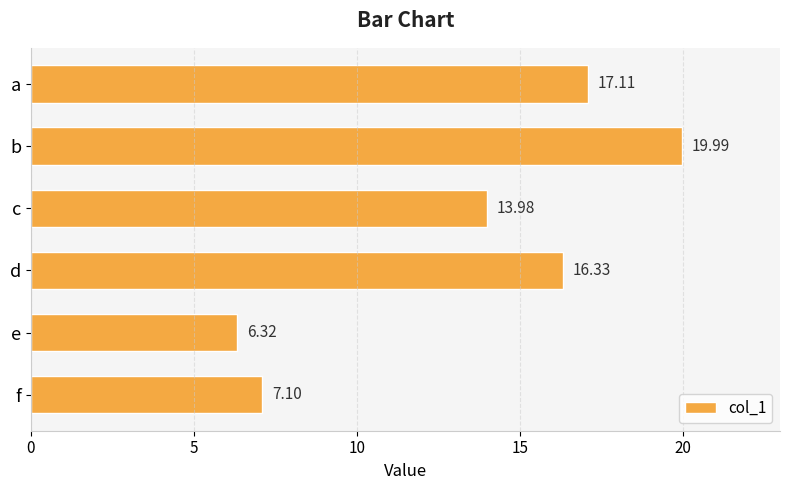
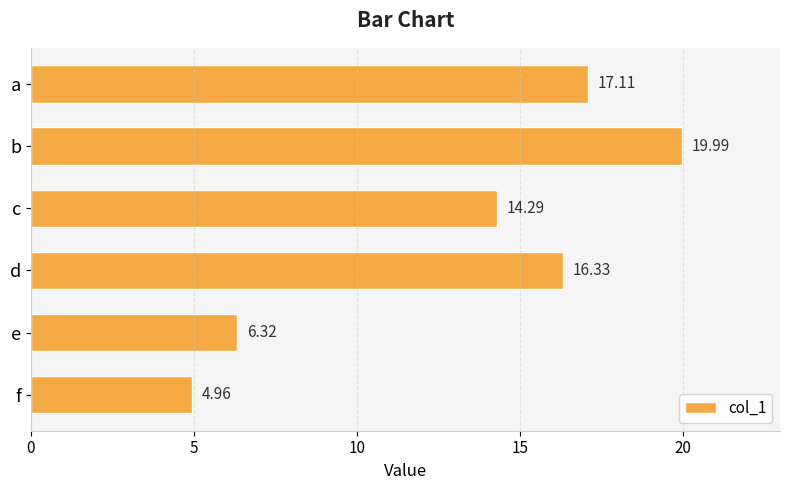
  {
    "a": 17.11,
    "b": 19.99,
-   "c": 13.98,
+   "c": 14.29,
    "d": 16.33,
    "e": 6.32,
-   "f": 7.10
+   "f": 4.96
  }
